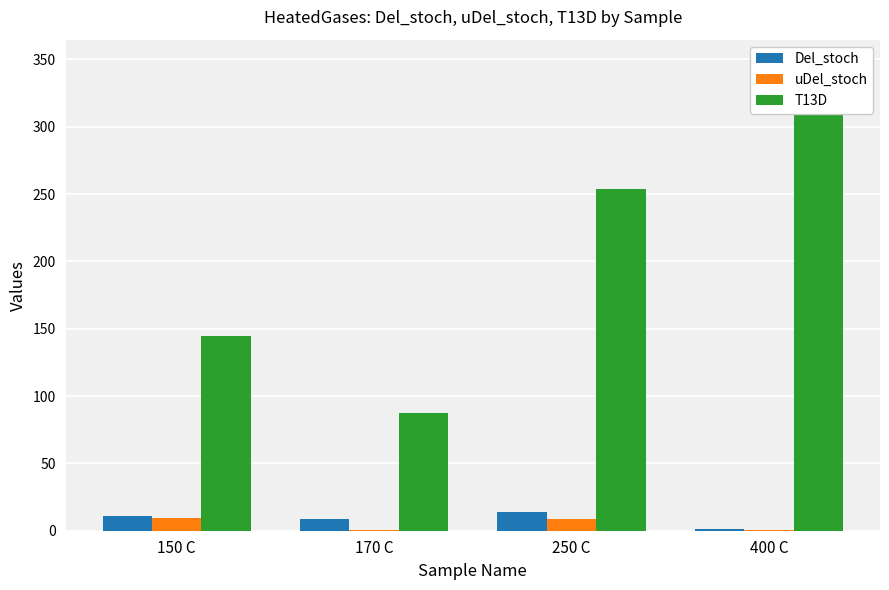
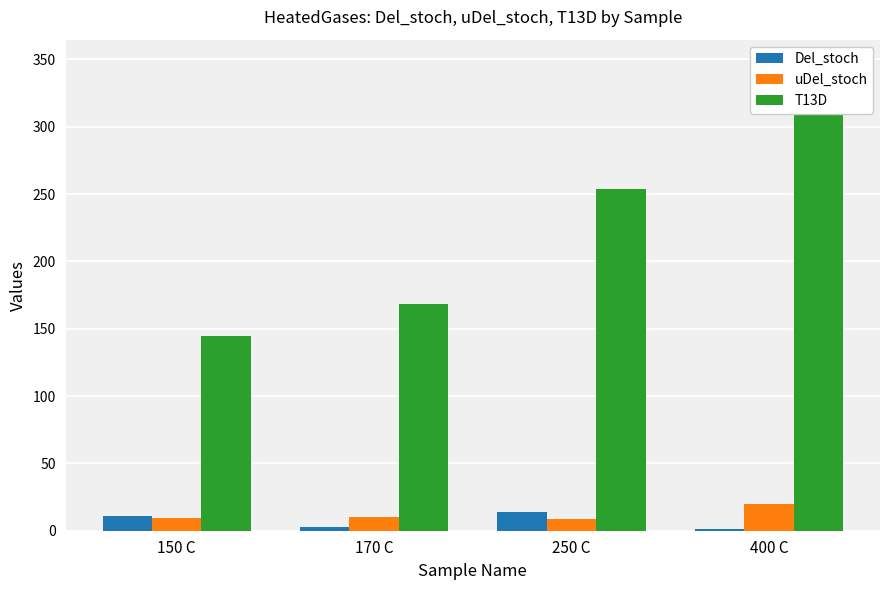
  {
    "Del_stoch": {
      "150 C": 11,
-     "170 C": 9,
+     "170 C": 3,
      "250 C": 14
    },
    "uDel_stoch": {
      "150 C": 9,
-     "170 C": 0,
+     "170 C": 10,
      "250 C": 9,
-     "400 C": 0
+     "400 C": 19
    },
    "T13D": {
      "150 C": 144,
-     "170 C": 88,
+     "170 C": 168,
      "250 C": 253
    }
  }
